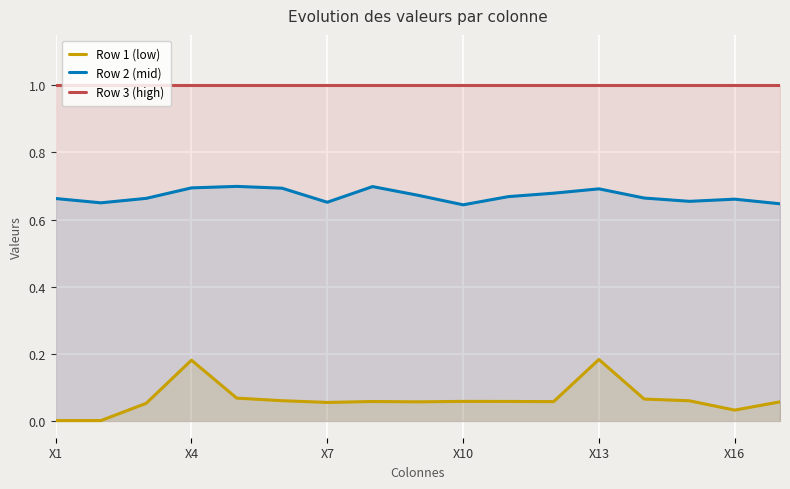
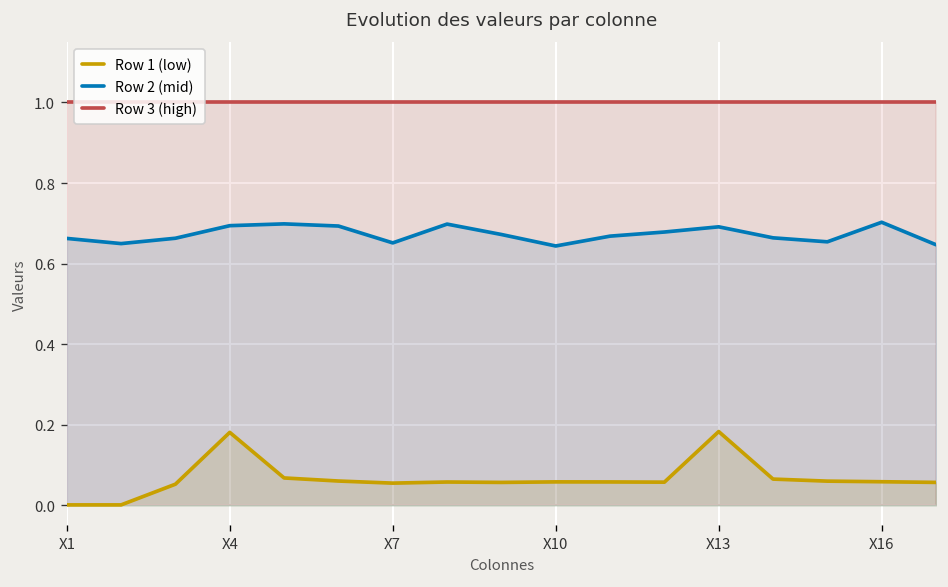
  {
    "Row 1 (low)": {
      "X1": 0.00,
      "X4": 0.18,
      "X7": 0.06,
      "X10": 0.06,
      "X13": 0.18,
-     "X16": 0.03
+     "X16": 0.06
    },
    "Row 2 (mid)": {
      "X1": 0.66,
      "X4": 0.69,
      "X7": 0.65,
      "X10": 0.64,
      "X13": 0.69,
-     "X16": 0.66
+     "X16": 0.70
    },
    "Row 3 (high)": {
      "X1": 1.00,
      "X4": 1.00,
      "X7": 1.00,
      "X10": 1.00,
      "X13": 1.00,
      "X16": 1.00
    }
  }
